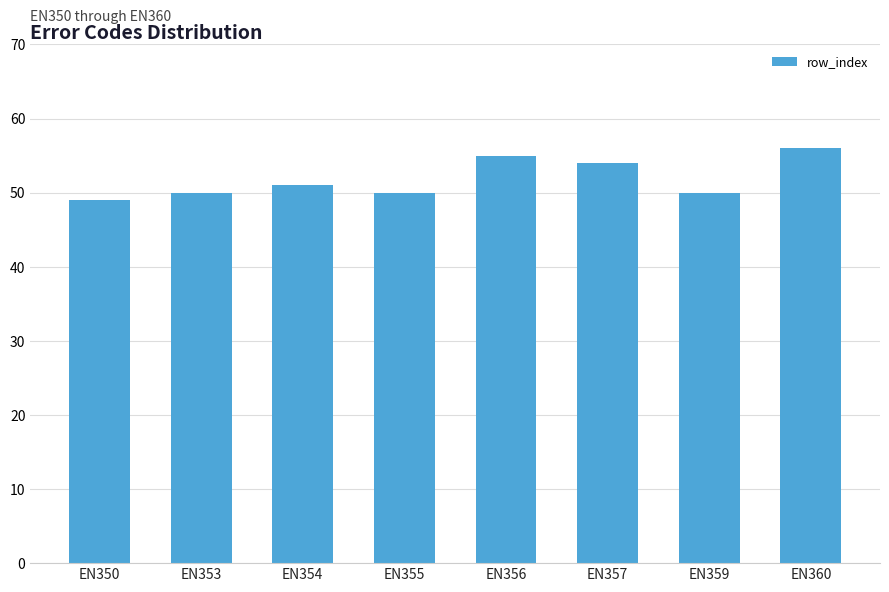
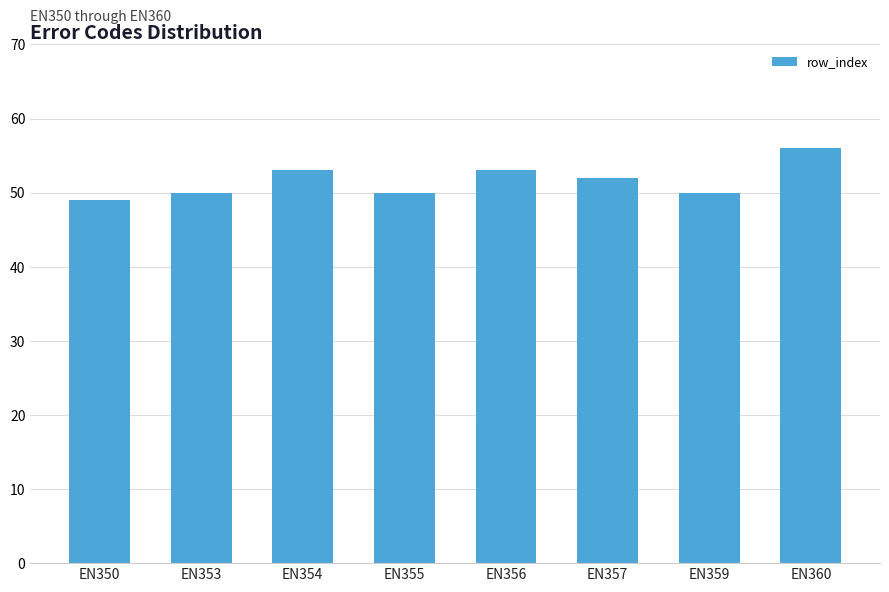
  {
    "EN350": 49,
    "EN353": 50,
-   "EN354": 51,
+   "EN354": 53,
    "EN355": 50,
-   "EN356": 55,
-   "EN357": 54,
+   "EN356": 53,
+   "EN357": 52,
    "EN359": 50,
    "EN360": 56
  }
